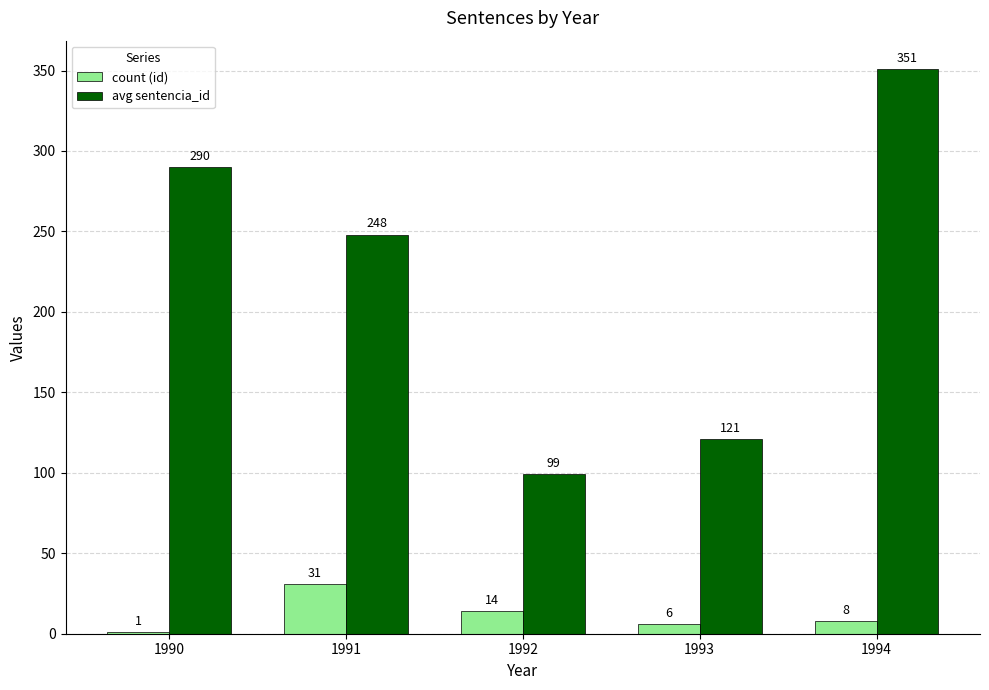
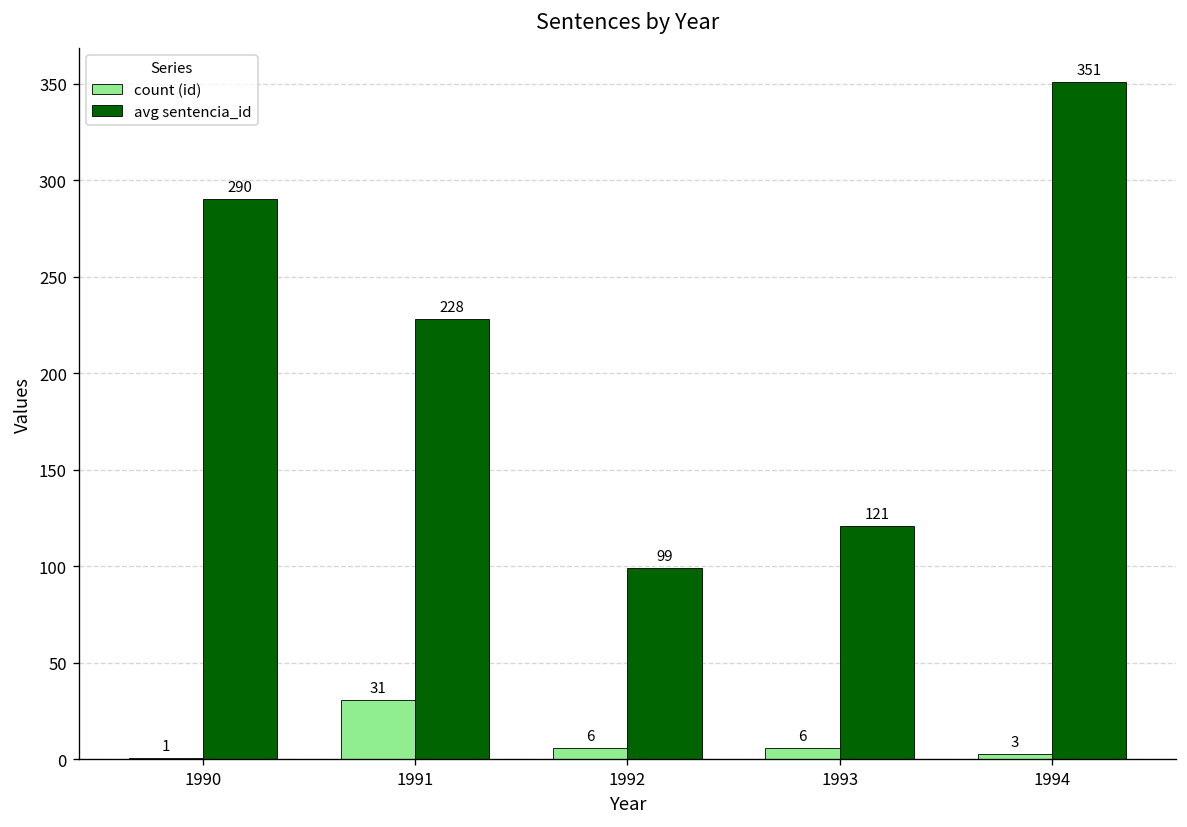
  {
    "count (id)": {
      "1990": 1,
      "1991": 31,
-     "1992": 14,
+     "1992": 6,
      "1993": 6,
-     "1994": 8
+     "1994": 3
    },
    "avg sentencia_id": {
      "1990": 290,
-     "1991": 248,
+     "1991": 228,
      "1992": 99,
      "1993": 121,
      "1994": 351
    }
  }
